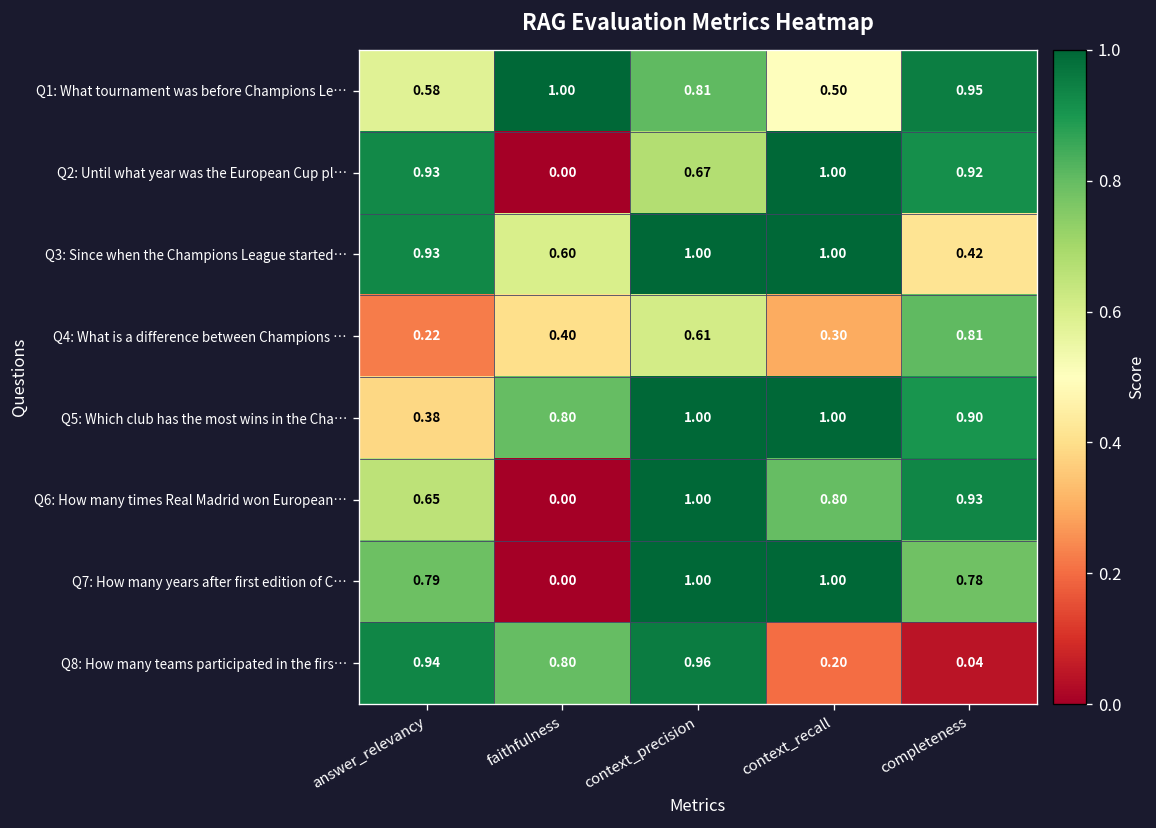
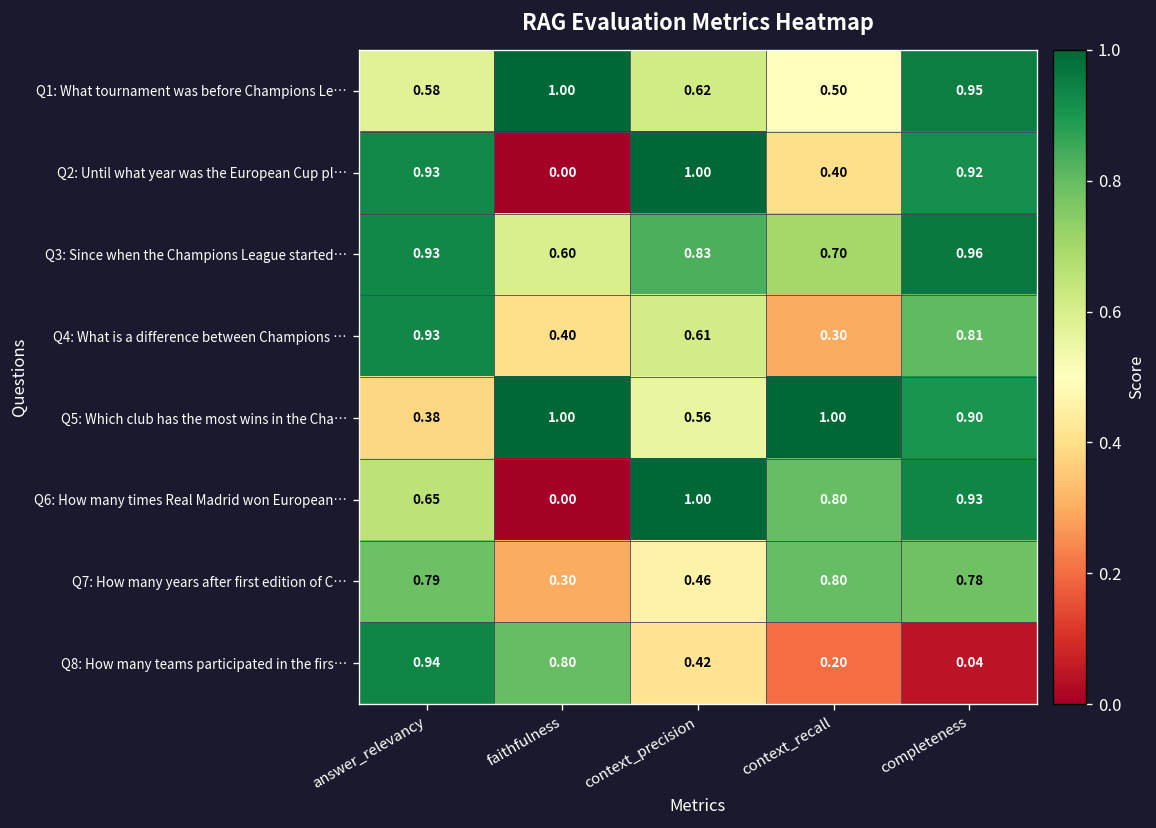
  {
    "Q1: What tournament was before Champions Le…": {
      "answer_relevancy": 0.58,
      "faithfulness": 1.00,
-     "context_precision": 0.81,
+     "context_precision": 0.62,
      "context_recall": 0.50,
      "completeness": 0.95
    },
    "Q2: Until what year was the European Cup pl…": {
      "answer_relevancy": 0.93,
      "faithfulness": 0.00,
-     "context_precision": 0.67,
-     "context_recall": 1.00,
+     "context_precision": 1.00,
+     "context_recall": 0.40,
      "completeness": 0.92
    },
    "Q3: Since when the Champions League started…": {
      "answer_relevancy": 0.93,
      "faithfulness": 0.60,
-     "context_precision": 1.00,
-     "context_recall": 1.00,
-     "completeness": 0.42
+     "context_precision": 0.83,
+     "context_recall": 0.70,
+     "completeness": 0.96
    },
    "Q4: What is a difference between Champions …": {
-     "answer_relevancy": 0.22,
+     "answer_relevancy": 0.93,
      "faithfulness": 0.40,
      "context_precision": 0.61,
      "context_recall": 0.30,
      "completeness": 0.81
    },
    "Q5: Which club has the most wins in the Cha…": {
      "answer_relevancy": 0.38,
-     "faithfulness": 0.80,
-     "context_precision": 1.00,
+     "faithfulness": 1.00,
+     "context_precision": 0.56,
      "context_recall": 1.00,
      "completeness": 0.90
    },
    "Q6: How many times Real Madrid won European…": {
      "answer_relevancy": 0.65,
      "faithfulness": 0.00,
      "context_precision": 1.00,
      "context_recall": 0.80,
      "completeness": 0.93
    },
    "Q7: How many years after first edition of C…": {
      "answer_relevancy": 0.79,
-     "faithfulness": 0.00,
-     "context_precision": 1.00,
-     "context_recall": 1.00,
+     "faithfulness": 0.30,
+     "context_precision": 0.46,
+     "context_recall": 0.80,
      "completeness": 0.78
    },
    "Q8: How many teams participated in the firs…": {
      "answer_relevancy": 0.94,
      "faithfulness": 0.80,
-     "context_precision": 0.96,
+     "context_precision": 0.42,
      "context_recall": 0.20,
      "completeness": 0.04
    }
  }
